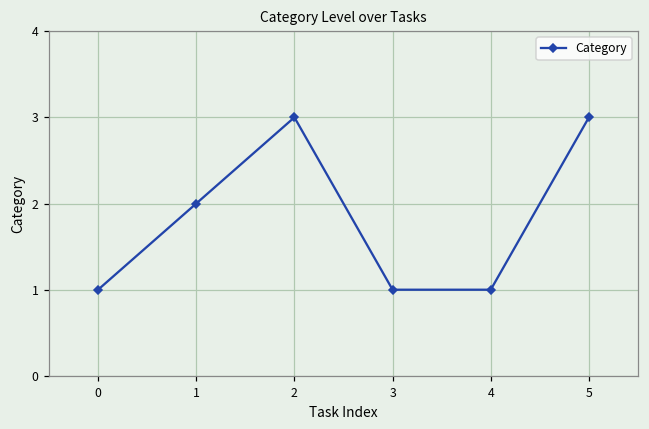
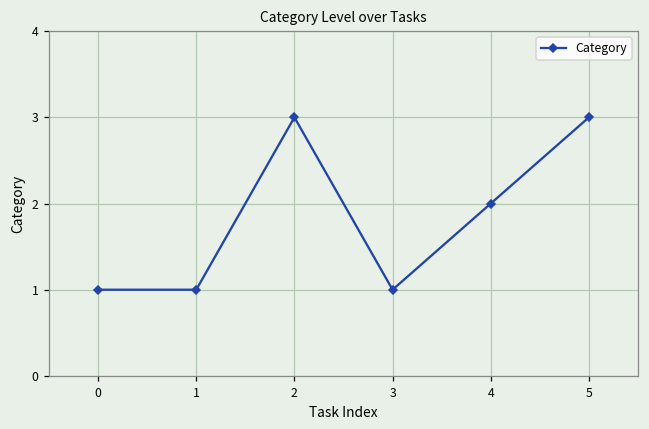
  {
    "0": 1,
-   "1": 2,
+   "1": 1,
    "2": 3,
    "3": 1,
-   "4": 1,
+   "4": 2,
    "5": 3
  }
